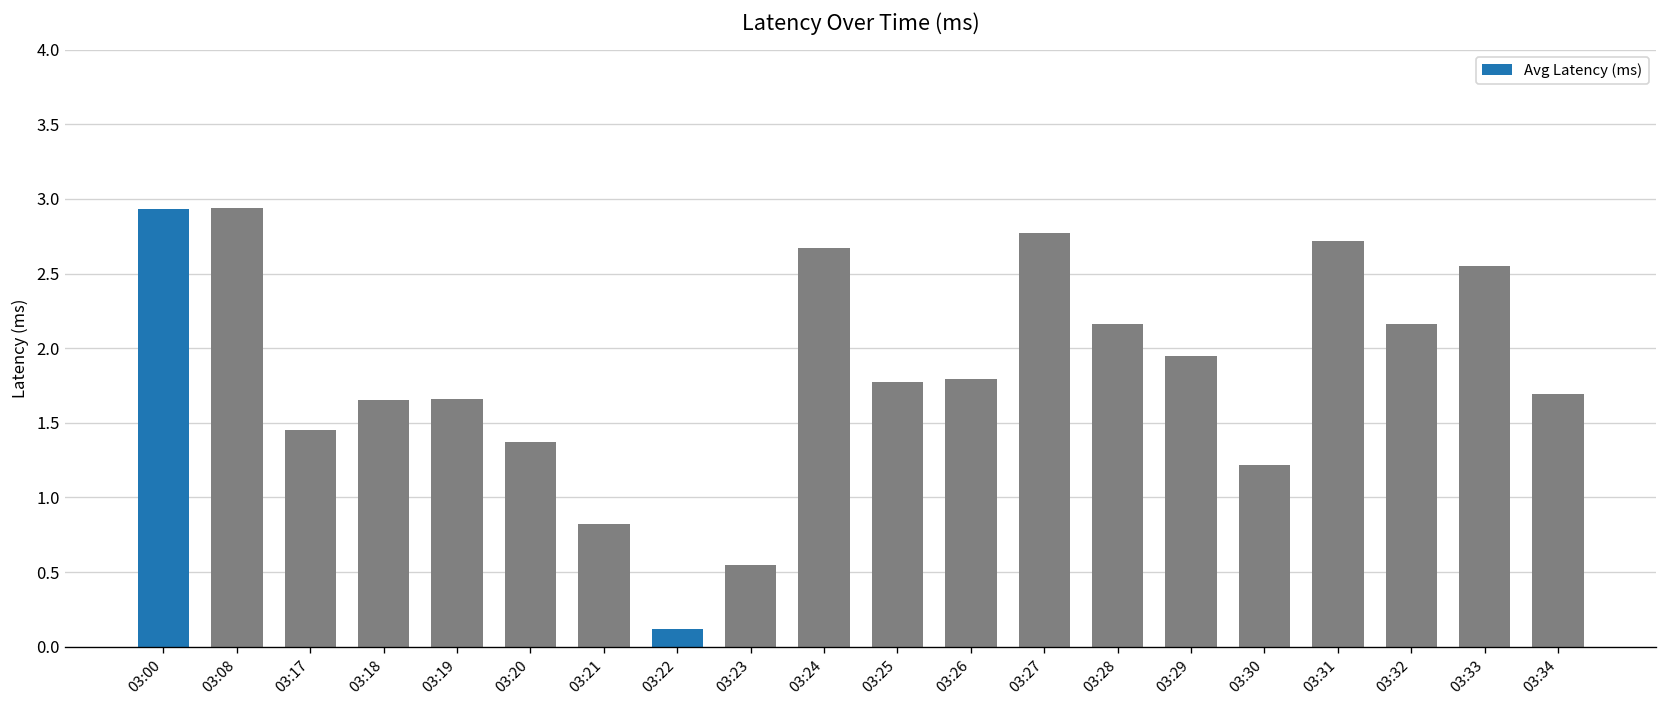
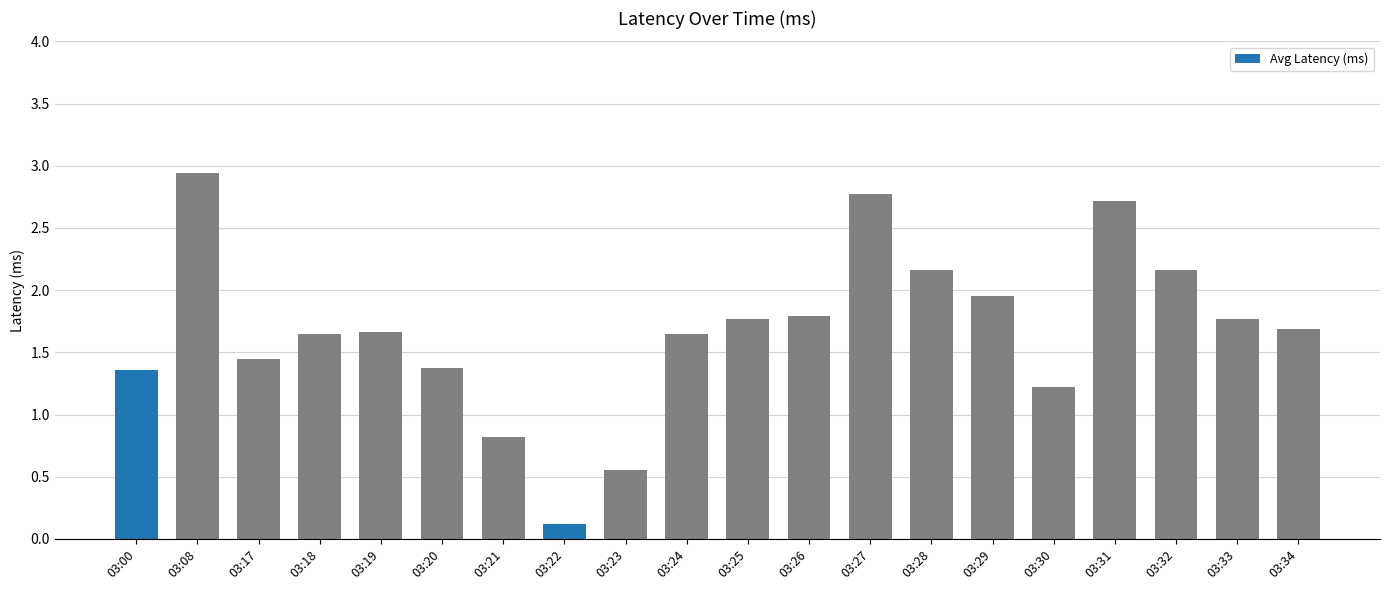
  {
-   "03:00": 2.93,
+   "03:00": 1.36,
    "03:08": 2.94,
    "03:17": 1.45,
    "03:18": 1.65,
    "03:19": 1.66,
    "03:20": 1.37,
    "03:21": 0.82,
    "03:22": 0.12,
    "03:23": 0.55,
-   "03:24": 2.67,
+   "03:24": 1.65,
    "03:25": 1.77,
    "03:26": 1.79,
    "03:27": 2.77,
    "03:28": 2.16,
    "03:29": 1.95,
    "03:30": 1.22,
    "03:31": 2.72,
    "03:32": 2.16,
-   "03:33": 2.55,
+   "03:33": 1.77,
    "03:34": 1.69
  }
